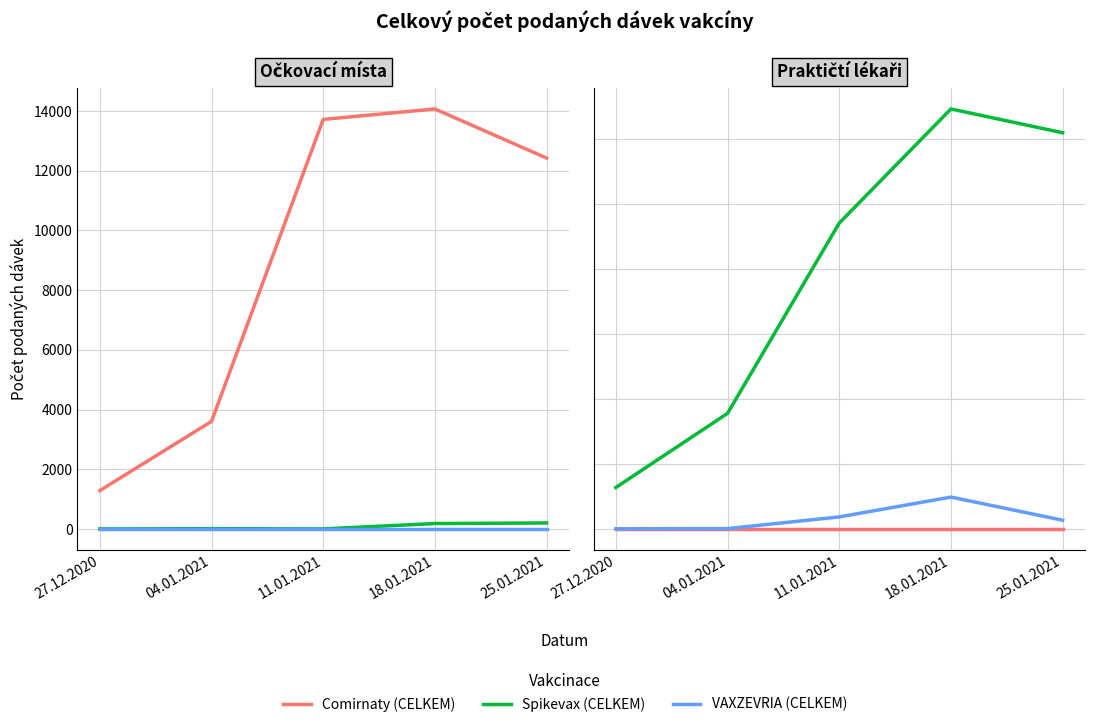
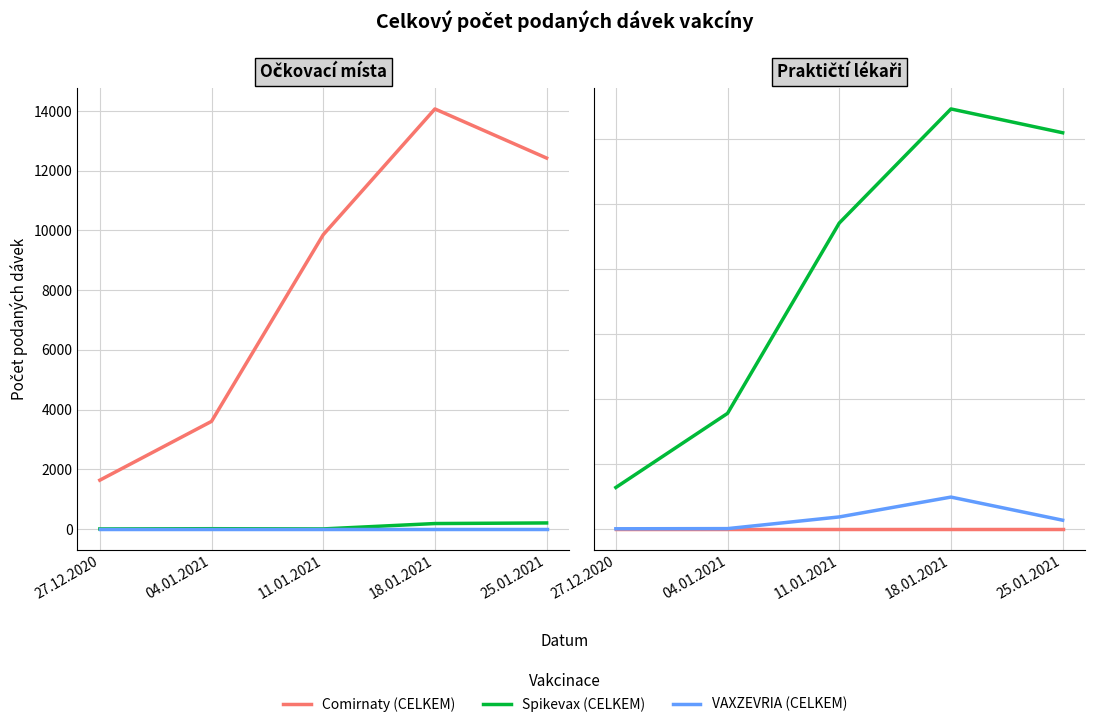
  {
    "Očkovací místa": {
      "Comirnaty (CELKEM)": {
-       "27.12.2020": 1300,
+       "27.12.2020": 1600,
        "04.01.2021": 3600,
-       "11.01.2021": 13700,
+       "11.01.2021": 9900,
        "18.01.2021": 14100,
        "25.01.2021": 12400
      },
      "Spikevax (CELKEM)": {
        "18.01.2021": 200,
        "25.01.2021": 200
      },
      "VAXZEVRIA (CELKEM)": {
        "18.01.2021": 0,
        "25.01.2021": 0
      }
    }
  }
